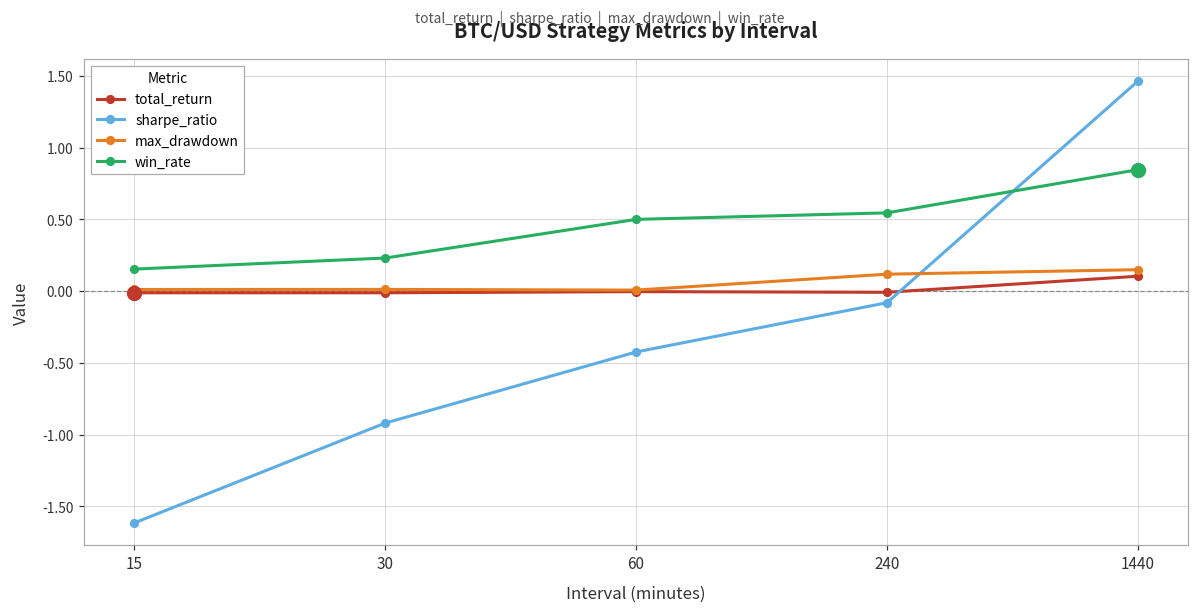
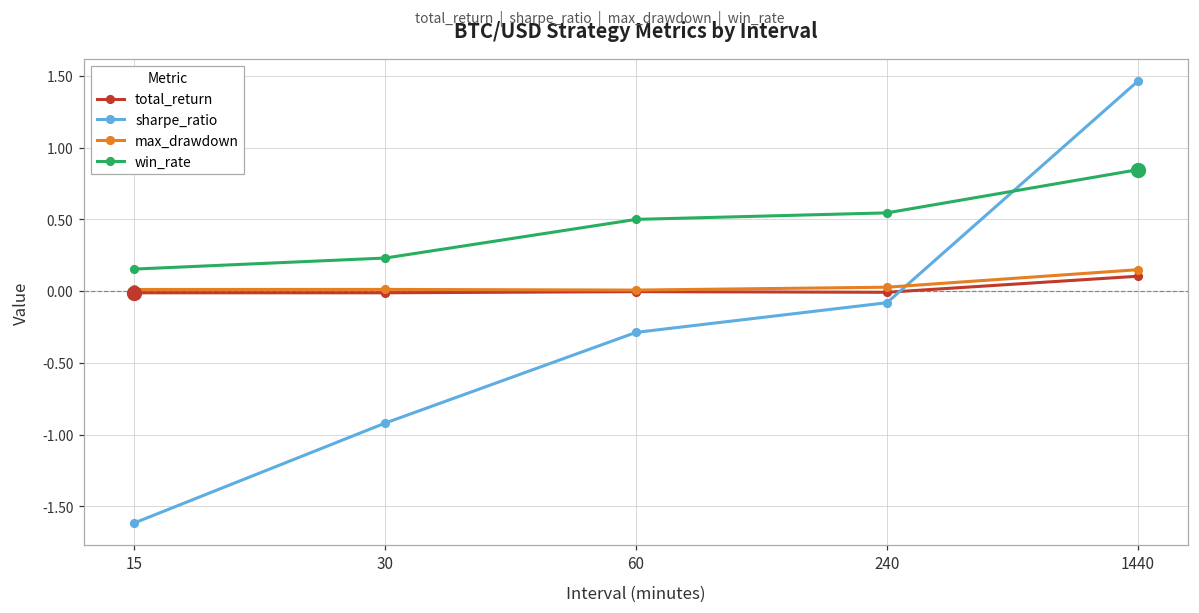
  {
    "sharpe_ratio": {
      "15": -1.61,
      "30": -0.92,
-     "60": -0.42,
+     "60": -0.29,
      "240": -0.08,
      "1440": 1.46
    },
    "max_drawdown": {
      "15": 0.01,
      "30": 0.01,
-     "240": 0.12,
+     "240": 0.03,
      "1440": 0.15
    }
  }
